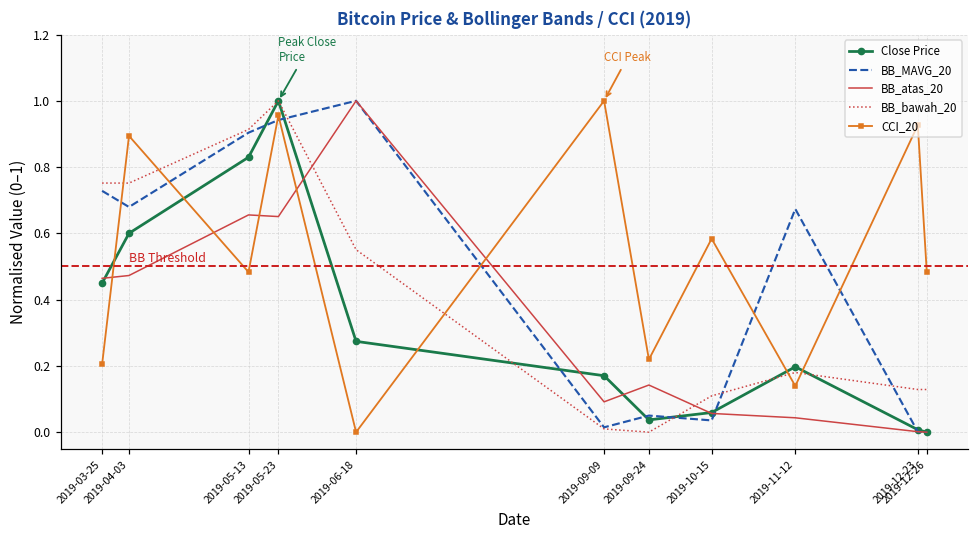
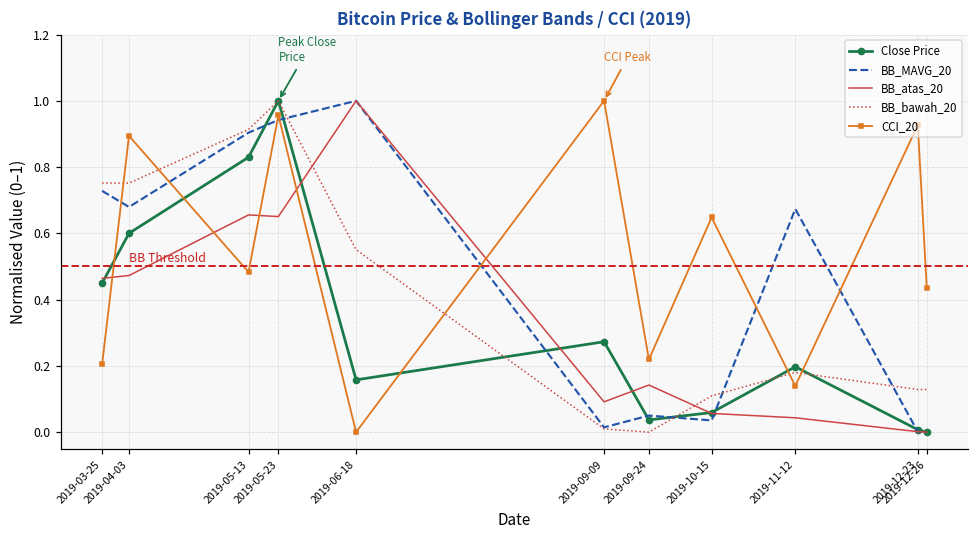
  {
    "Close Price": {
      "2019-03-25": 0.45,
      "2019-04-03": 0.60,
      "2019-05-13": 0.83,
-     "2019-06-18": 0.27,
-     "2019-09-09": 0.17,
+     "2019-06-18": 0.16,
+     "2019-09-09": 0.27,
      "2019-09-24": 0.04,
      "2019-11-12": 0.20
    },
    "BB_MAVG_20": {
      "2019-03-25": 0.73,
      "2019-04-03": 0.68,
      "2019-05-13": 0.90,
      "2019-05-23": 0.94,
      "2019-09-24": 0.05,
      "2019-10-15": 0.04,
      "2019-11-12": 0.67
    },
    "CCI_20": {
      "2019-03-25": 0.20,
      "2019-04-03": 0.89,
      "2019-05-13": 0.48,
      "2019-05-23": 0.96,
      "2019-06-18": 0.00,
      "2019-09-09": 1.00,
      "2019-09-24": 0.22,
-     "2019-10-15": 0.58,
+     "2019-10-15": 0.65,
      "2019-11-12": 0.14,
-     "2019-12-26": 0.48
+     "2019-12-26": 0.43
    }
  }
